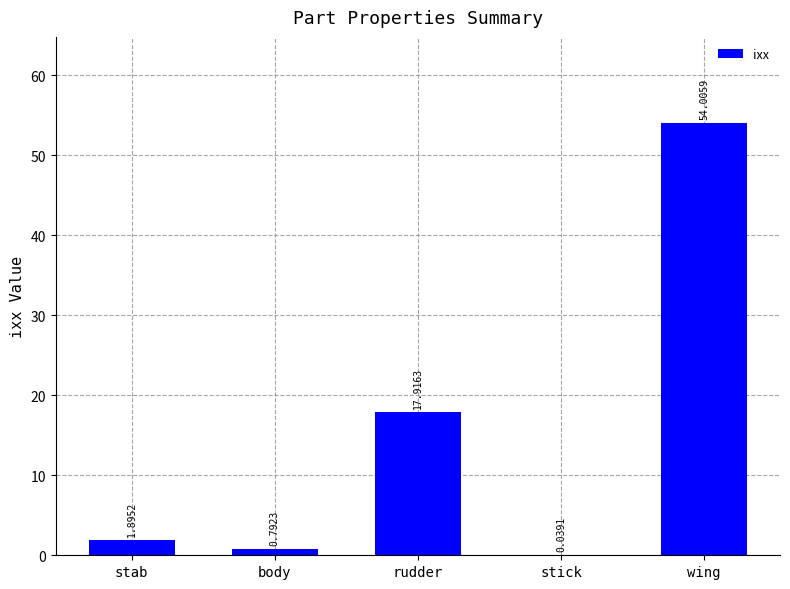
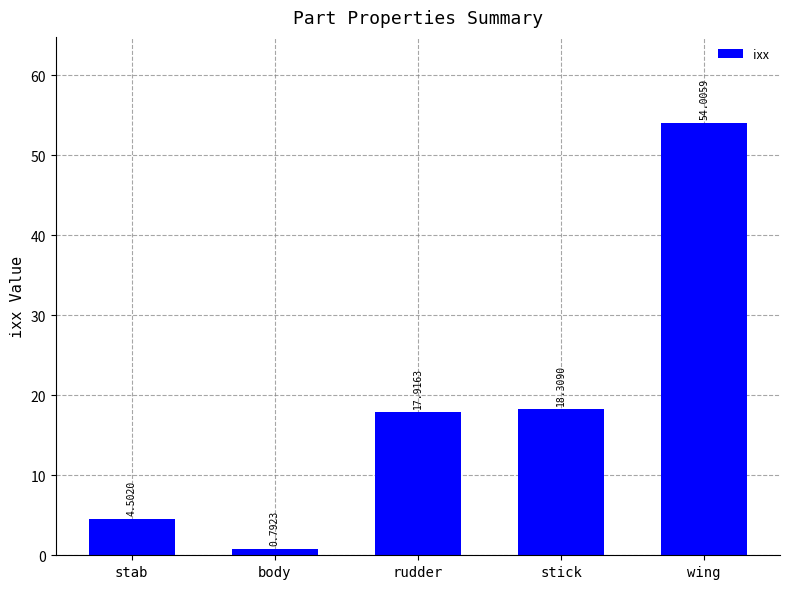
  {
-   "stab": 1.8952,
+   "stab": 4.5020,
    "body": 0.7923,
    "rudder": 17.9163,
-   "stick": 0.0391,
+   "stick": 18.3090,
    "wing": 54.0059
  }
